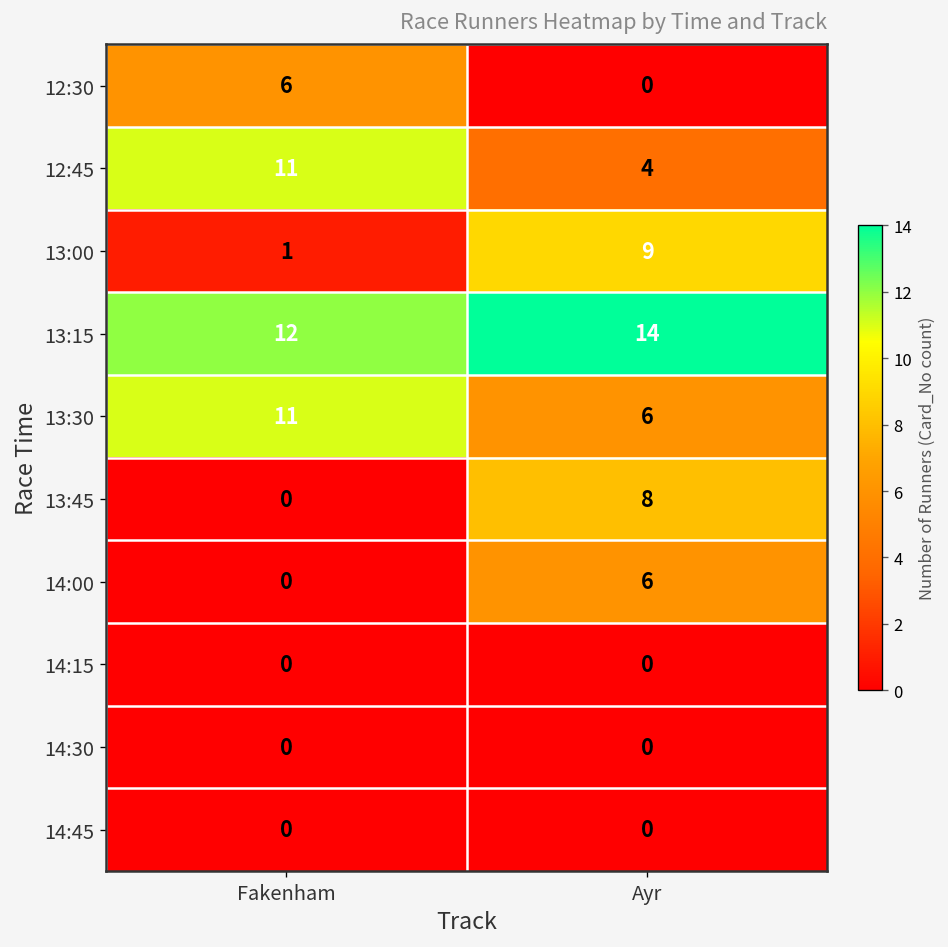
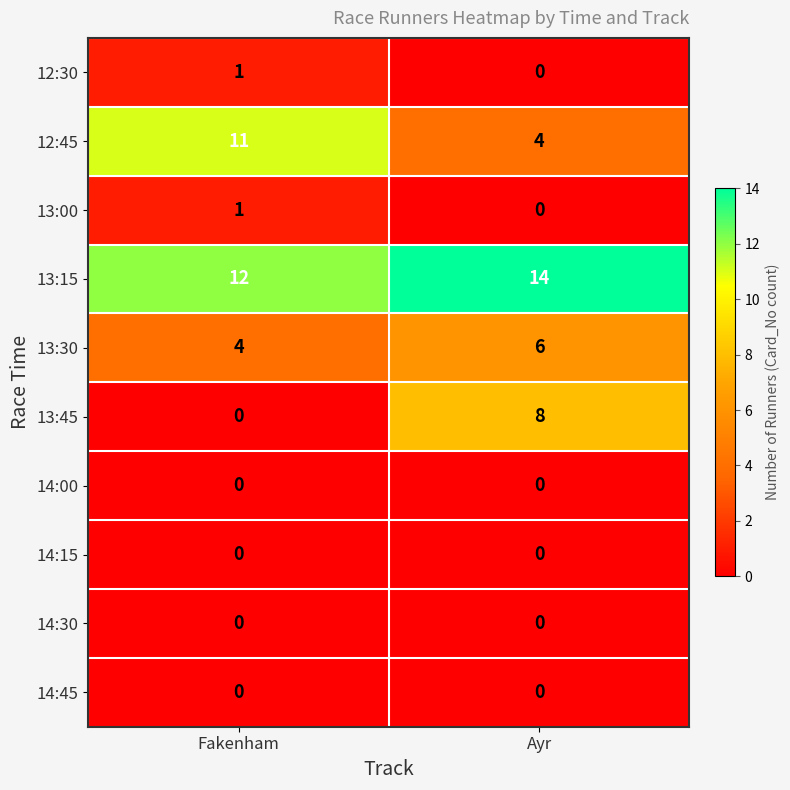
  {
    "12:30": {
-     "Fakenham": 6,
+     "Fakenham": 1,
      "Ayr": 0
    },
    "12:45": {
      "Fakenham": 11,
      "Ayr": 4
    },
    "13:00": {
      "Fakenham": 1,
-     "Ayr": 9
+     "Ayr": 0
    },
    "13:15": {
      "Fakenham": 12,
      "Ayr": 14
    },
    "13:30": {
-     "Fakenham": 11,
+     "Fakenham": 4,
      "Ayr": 6
    },
    "13:45": {
      "Fakenham": 0,
      "Ayr": 8
    },
    "14:00": {
      "Fakenham": 0,
-     "Ayr": 6
+     "Ayr": 0
    },
    "14:15": {
      "Fakenham": 0,
      "Ayr": 0
    },
    "14:30": {
      "Fakenham": 0,
      "Ayr": 0
    },
    "14:45": {
      "Fakenham": 0,
      "Ayr": 0
    }
  }
